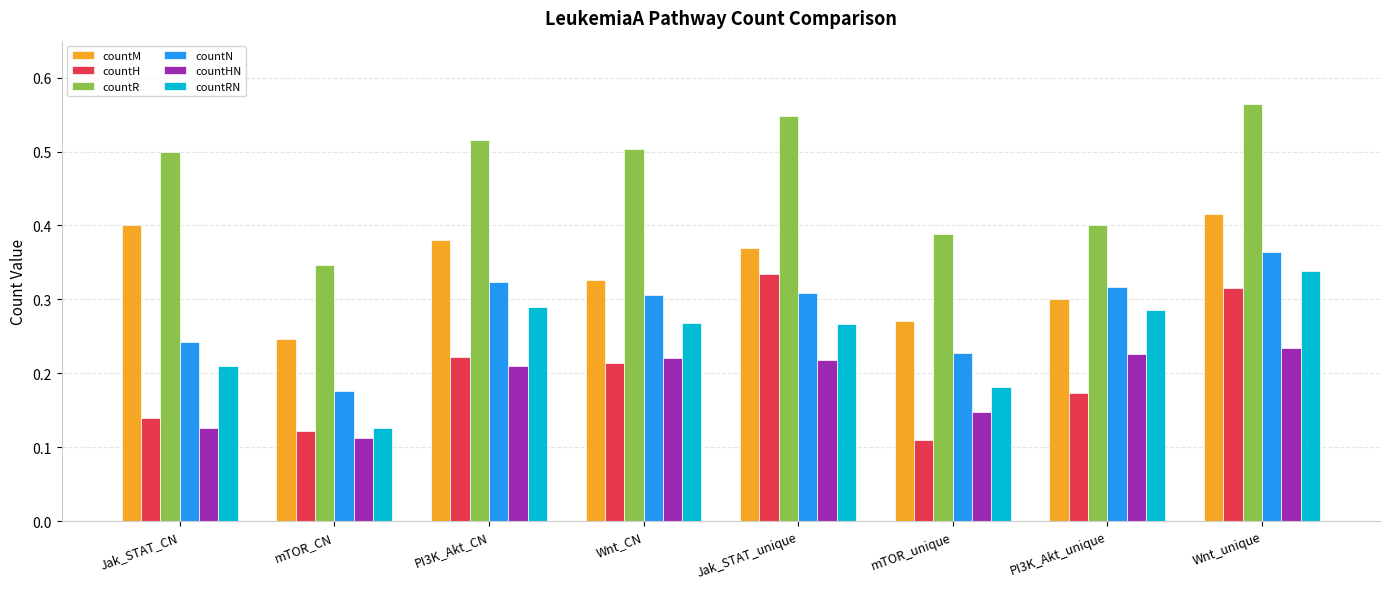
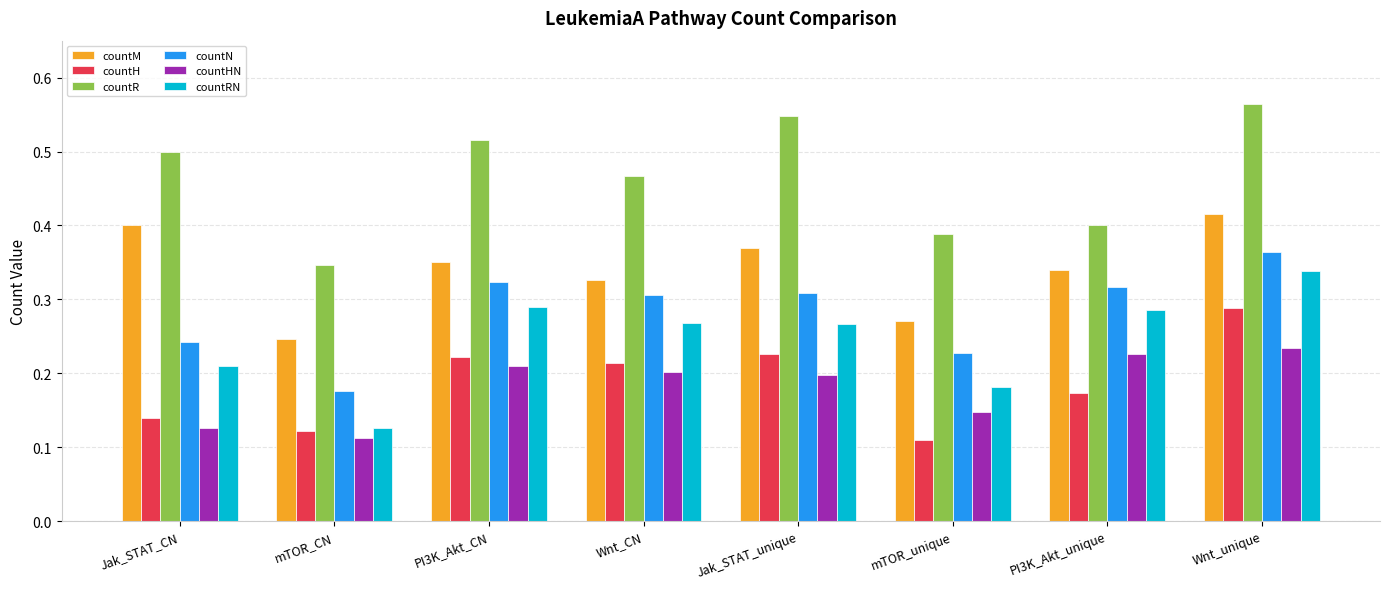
  {
    "countM": {
      "Jak_STAT_CN": 0.40,
      "mTOR_CN": 0.25,
-     "PI3K_Akt_CN": 0.38,
+     "PI3K_Akt_CN": 0.35,
      "Wnt_CN": 0.33,
      "Jak_STAT_unique": 0.37,
      "mTOR_unique": 0.27,
-     "PI3K_Akt_unique": 0.30,
+     "PI3K_Akt_unique": 0.34,
      "Wnt_unique": 0.42
    },
    "countH": {
      "Jak_STAT_CN": 0.14,
      "mTOR_CN": 0.12,
      "PI3K_Akt_CN": 0.22,
      "Wnt_CN": 0.21,
-     "Jak_STAT_unique": 0.33,
+     "Jak_STAT_unique": 0.23,
      "mTOR_unique": 0.11,
      "PI3K_Akt_unique": 0.17,
-     "Wnt_unique": 0.32
+     "Wnt_unique": 0.29
    },
    "countR": {
      "Jak_STAT_CN": 0.50,
      "mTOR_CN": 0.35,
      "PI3K_Akt_CN": 0.52,
-     "Wnt_CN": 0.50,
+     "Wnt_CN": 0.47,
      "Jak_STAT_unique": 0.55,
      "mTOR_unique": 0.39,
      "PI3K_Akt_unique": 0.40,
      "Wnt_unique": 0.56
    },
    "countHN": {
      "Jak_STAT_CN": 0.13,
      "mTOR_CN": 0.11,
      "PI3K_Akt_CN": 0.21,
-     "Wnt_CN": 0.22,
-     "Jak_STAT_unique": 0.22,
+     "Wnt_CN": 0.20,
+     "Jak_STAT_unique": 0.20,
      "mTOR_unique": 0.15,
      "PI3K_Akt_unique": 0.23,
      "Wnt_unique": 0.23
    }
  }
